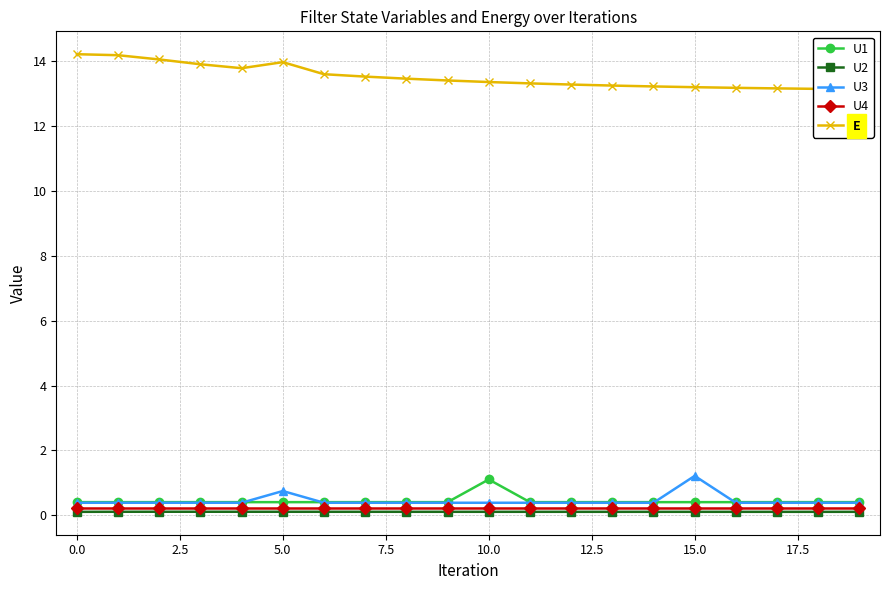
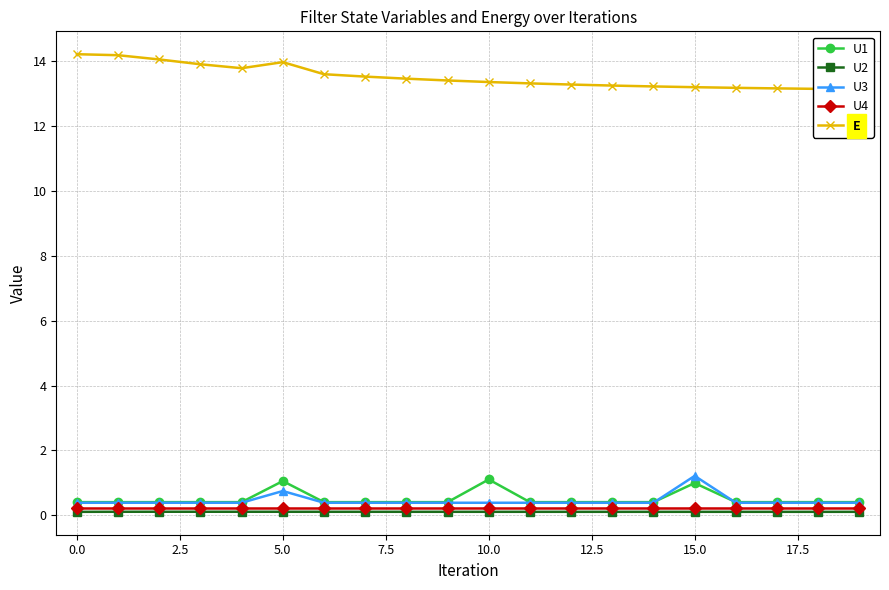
  {
    "U1": {
-     "5.0": 0.4,
+     "5.0": 1.1,
      "10.0": 1.1,
-     "15.0": 0.4
+     "15.0": 1.0
    },
    "U2": {
      "0.0": 0.1,
      "5.0": 0.1,
      "10.0": 0.1,
      "15.0": 0.1
    },
    "U3": {
      "5.0": 0.8,
      "10.0": 0.4,
      "15.0": 1.2
    },
    "U4": {
      "0.0": 0.2,
      "5.0": 0.2,
      "10.0": 0.2,
      "15.0": 0.2
    },
    "E": {
      "0.0": 14.2,
      "5.0": 14.0,
      "10.0": 13.4,
      "15.0": 13.2
    }
  }
